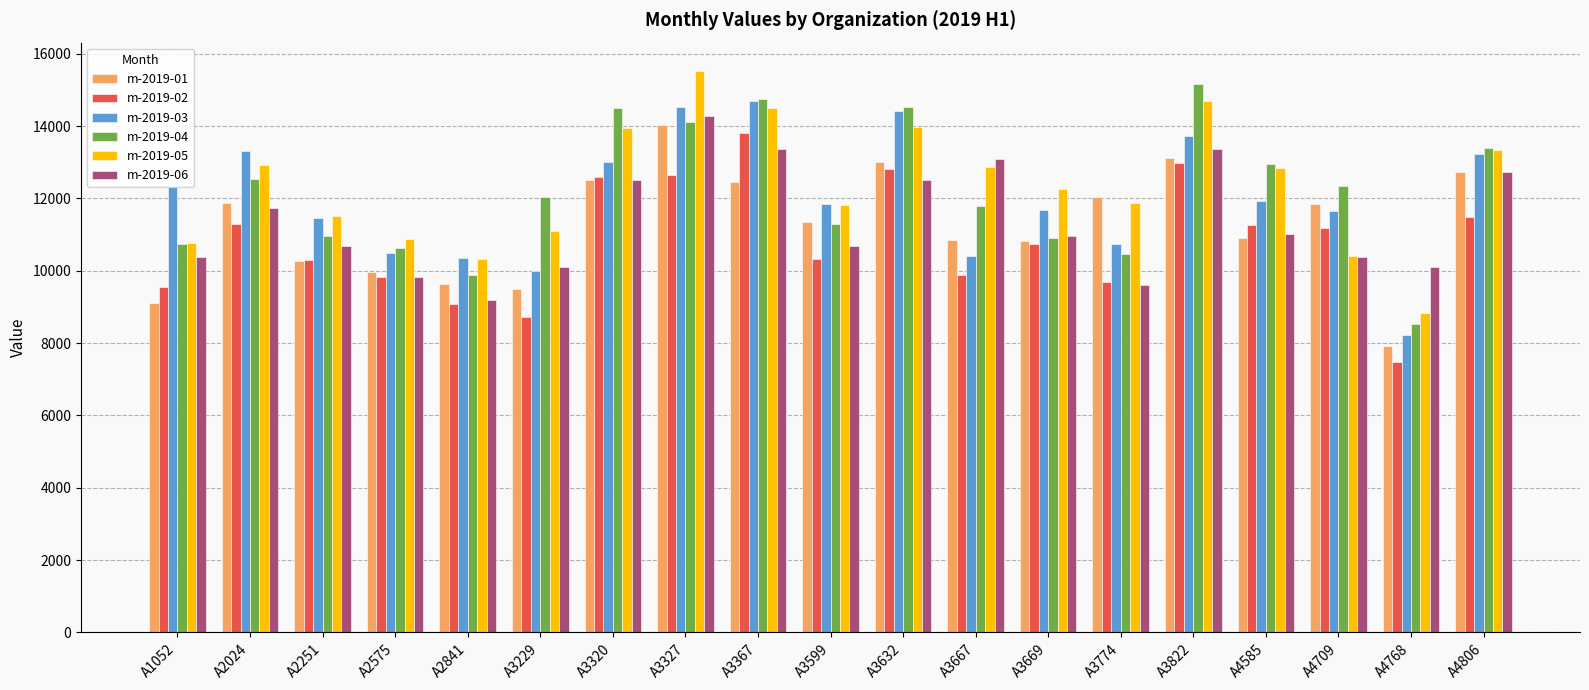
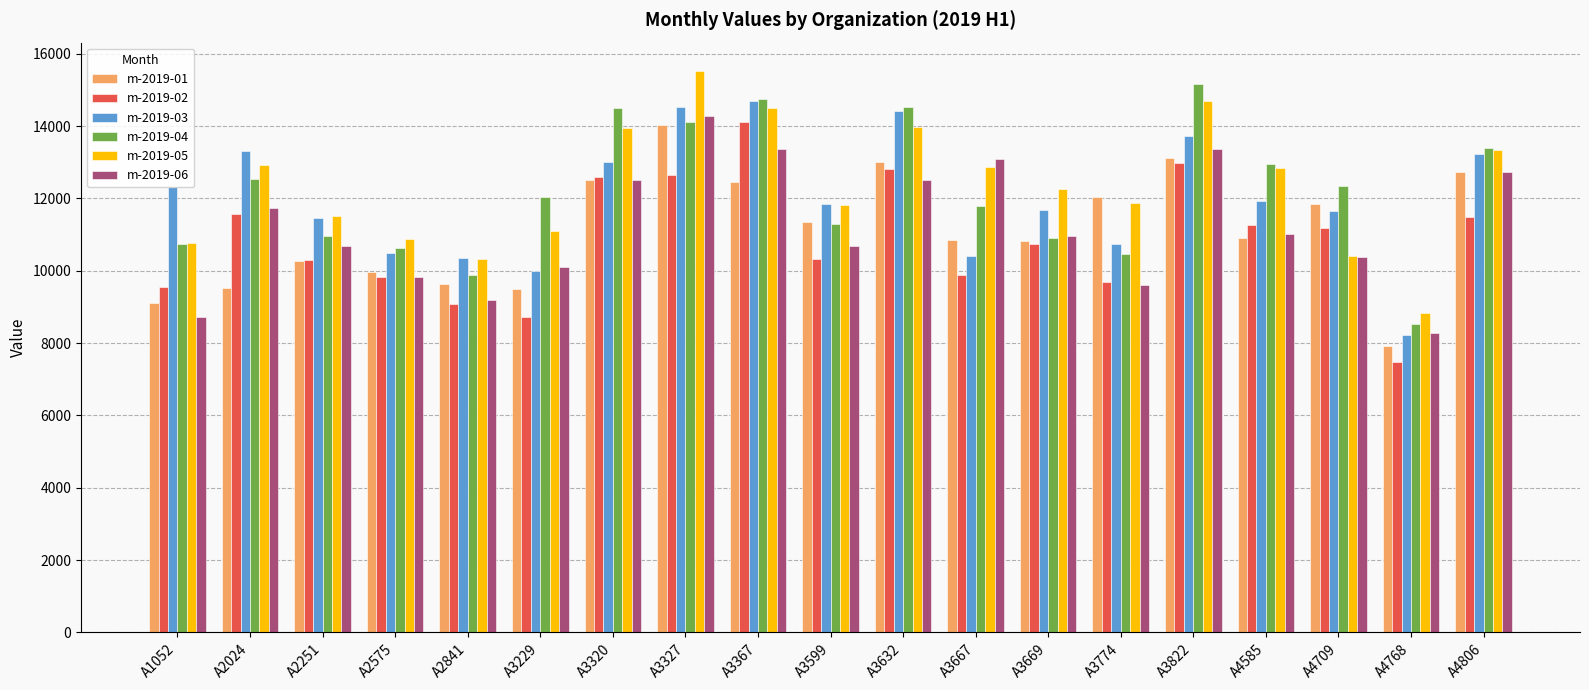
  {
    "m-2019-01": {
      "A1052": 9100,
-     "A2024": 11900,
+     "A2024": 9500,
      "A2251": 10300,
      "A2575": 10000,
      "A2841": 9600,
      "A3229": 9500,
      "A3320": 12500,
      "A3327": 14000,
      "A3367": 12500,
      "A3599": 11300,
      "A3632": 13000,
      "A3667": 10900,
      "A3669": 10800,
      "A3774": 12000,
      "A3822": 13100,
      "A4585": 10900,
      "A4709": 11900,
      "A4768": 7900,
      "A4806": 12700
    },
    "m-2019-02": {
      "A1052": 9600,
-     "A2024": 11300,
+     "A2024": 11600,
      "A2251": 10300,
      "A2575": 9800,
      "A2841": 9100,
      "A3229": 8700,
      "A3320": 12600,
      "A3327": 12600,
-     "A3367": 13800,
+     "A3367": 14100,
      "A3599": 10300,
      "A3632": 12800,
      "A3667": 9900,
      "A3669": 10700,
      "A3774": 9700,
      "A3822": 13000,
      "A4585": 11300,
      "A4709": 11200,
      "A4768": 7500,
      "A4806": 11500
    },
    "m-2019-03": {
      "A1052": 12300,
      "A2024": 13300,
      "A2251": 11400,
      "A2575": 10500,
      "A2841": 10400,
      "A3229": 10000,
      "A3320": 13000,
      "A3327": 14500,
      "A3367": 14700,
      "A3599": 11900,
      "A3632": 14400,
      "A3667": 10400,
      "A3669": 11700,
      "A3774": 10700,
      "A3822": 13700,
      "A4585": 11900,
      "A4709": 11700,
      "A4768": 8200,
      "A4806": 13200
    },
    "m-2019-04": {
      "A1052": 10700,
      "A2024": 12500,
      "A2251": 11000,
      "A2575": 10600,
      "A2841": 9900,
      "A3229": 12000,
      "A3320": 14500,
      "A3327": 14100,
      "A3367": 14800,
      "A3599": 11300,
      "A3632": 14500,
      "A3667": 11800,
      "A3669": 10900,
      "A3774": 10500,
      "A3822": 15200,
      "A4585": 13000,
      "A4709": 12400,
      "A4768": 8500,
      "A4806": 13400
    },
    "m-2019-05": {
      "A1052": 10800,
      "A2024": 12900,
      "A2251": 11500,
      "A2575": 10900,
      "A2841": 10300,
      "A3229": 11100,
      "A3320": 14000,
      "A3327": 15500,
      "A3367": 14500,
      "A3599": 11800,
      "A3632": 14000,
      "A3667": 12900,
      "A3669": 12300,
      "A3774": 11900,
      "A3822": 14700,
      "A4585": 12800,
      "A4709": 10400,
      "A4768": 8800,
      "A4806": 13300
    },
    "m-2019-06": {
-     "A1052": 10400,
+     "A1052": 8700,
      "A2024": 11700,
      "A2251": 10700,
      "A2575": 9800,
      "A2841": 9200,
      "A3229": 10100,
      "A3320": 12500,
      "A3327": 14300,
      "A3367": 13400,
      "A3599": 10700,
      "A3632": 12500,
      "A3667": 13100,
      "A3669": 11000,
      "A3774": 9600,
      "A3822": 13400,
      "A4585": 11000,
      "A4709": 10400,
-     "A4768": 10100,
+     "A4768": 8300,
      "A4806": 12700
    }
  }
